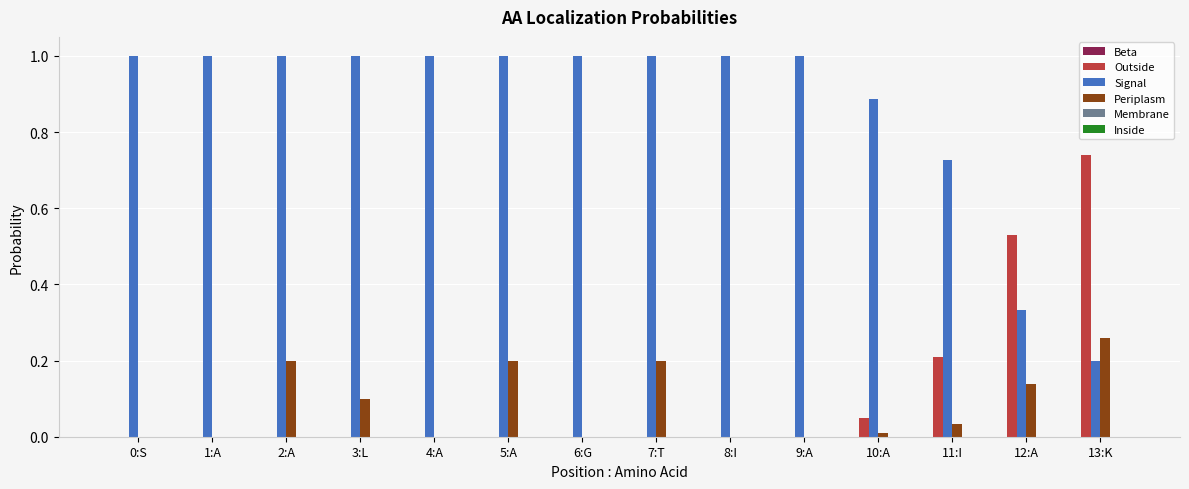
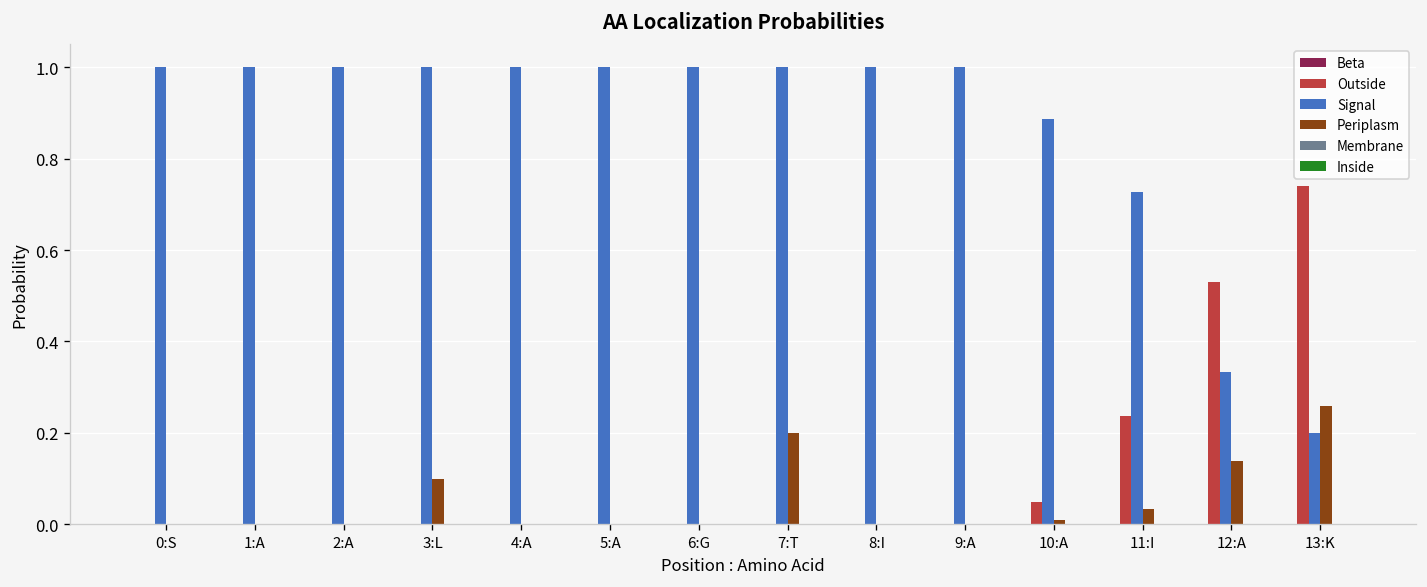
  {
    "Beta": {
      "0:S": 0.00,
      "1:A": 0.00,
      "2:A": 0.00,
      "3:L": 0.00,
      "4:A": 0.00,
      "5:A": 0.00,
      "6:G": 0.00,
      "7:T": 0.00,
      "8:I": 0.00,
      "9:A": 0.00,
      "10:A": 0.00,
      "11:I": 0.00,
      "12:A": 0.00,
      "13:K": 0.00
    },
    "Outside": {
      "10:A": 0.05,
-     "11:I": 0.21,
+     "11:I": 0.24,
      "12:A": 0.53,
      "13:K": 0.74
    },
    "Signal": {
      "0:S": 1.00,
      "1:A": 1.00,
      "2:A": 1.00,
      "3:L": 1.00,
      "4:A": 1.00,
      "5:A": 1.00,
      "6:G": 1.00,
      "7:T": 1.00,
      "8:I": 1.00,
      "9:A": 1.00,
      "10:A": 0.89,
      "11:I": 0.73,
      "12:A": 0.33,
      "13:K": 0.20
    },
    "Periplasm": {
      "0:S": 0.0,
      "1:A": 0.0,
-     "2:A": 0.2,
+     "2:A": 0.0,
      "3:L": 0.1,
      "4:A": 0.0,
-     "5:A": 0.2,
+     "5:A": 0.0,
      "6:G": 0.0,
      "7:T": 0.2,
      "8:I": 0.0,
      "9:A": 0.0,
      "10:A": 0.01,
      "11:I": 0.03,
      "12:A": 0.14,
      "13:K": 0.26
    },
    "Membrane": {
      "0:S": 0.00,
      "1:A": 0.00,
      "2:A": 0.00,
      "3:L": 0.00,
      "4:A": 0.00,
      "5:A": 0.00,
      "6:G": 0.00,
      "7:T": 0.00,
      "8:I": 0.00,
      "9:A": 0.00,
      "10:A": 0.00,
      "11:I": 0.00,
      "12:A": 0.00,
      "13:K": 0.00
    }
  }
